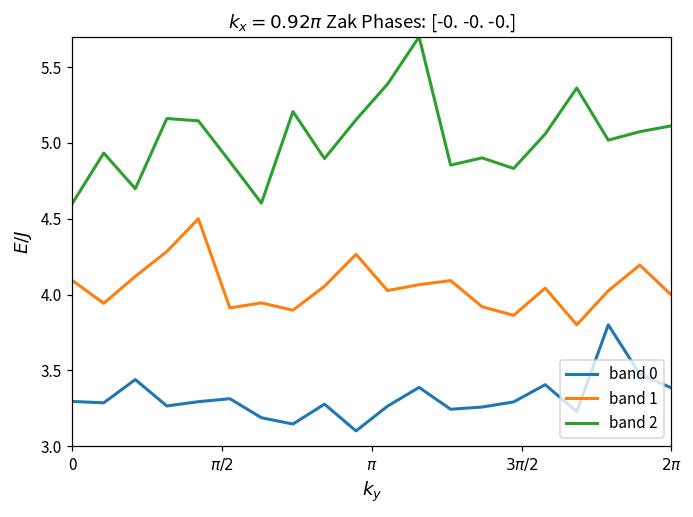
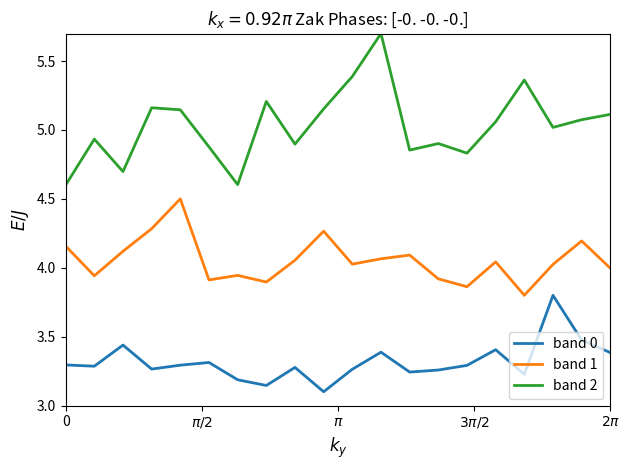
  {
    "band 0": {
      "0": 3.29
    },
    "band 1": {
-     "0": 4.09
+     "0": 4.16
    },
    "band 2": {
      "0": 4.60
    }
  }
